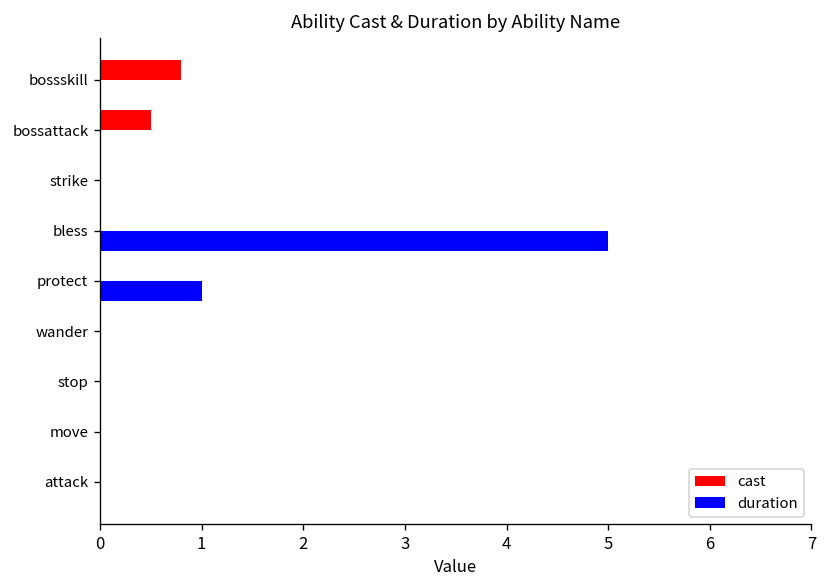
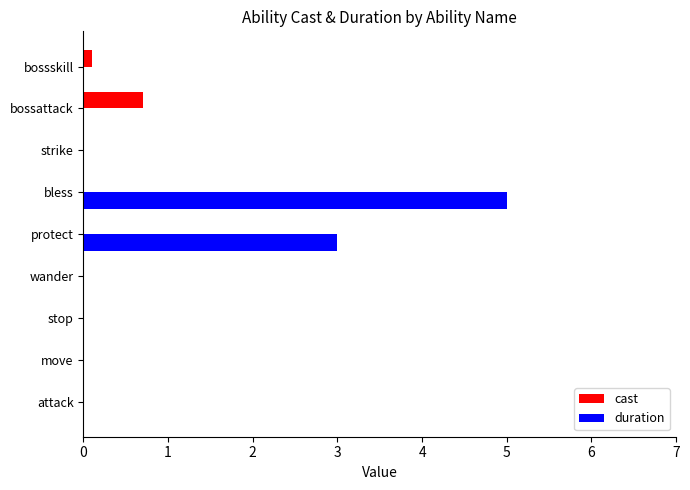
  {
    "cast": {
-     "bossskill": 0.8,
-     "bossattack": 0.5,
+     "bossskill": 0.1,
+     "bossattack": 0.7,
      "strike": 0.0,
      "bless": 0.0,
      "protect": 0.0,
      "wander": 0.0,
      "stop": 0.0,
      "move": 0.0,
      "attack": 0.0
    },
    "duration": {
      "bossskill": 0,
      "bossattack": 0,
      "strike": 0,
      "bless": 5,
-     "protect": 1,
+     "protect": 3,
      "wander": 0,
      "stop": 0,
      "move": 0,
      "attack": 0
    }
  }
